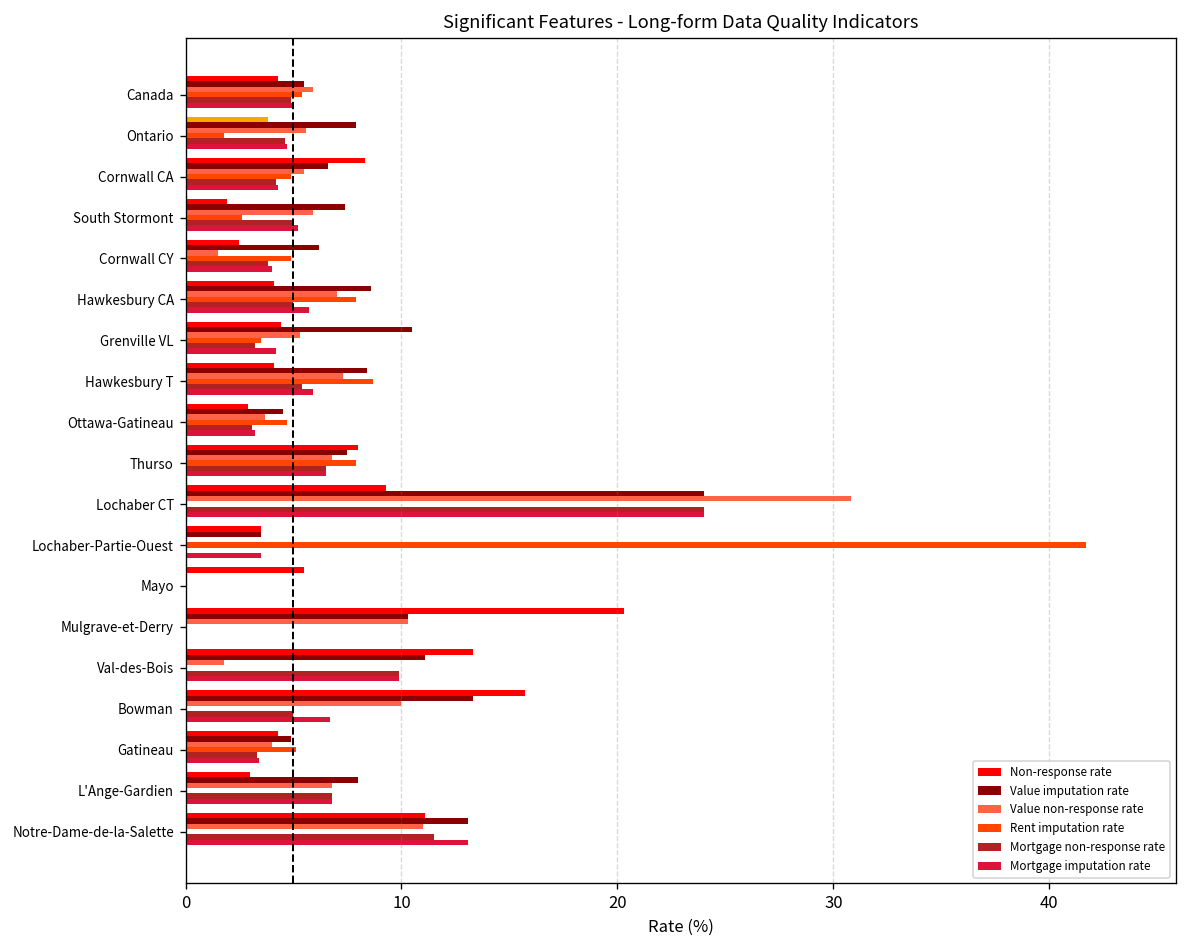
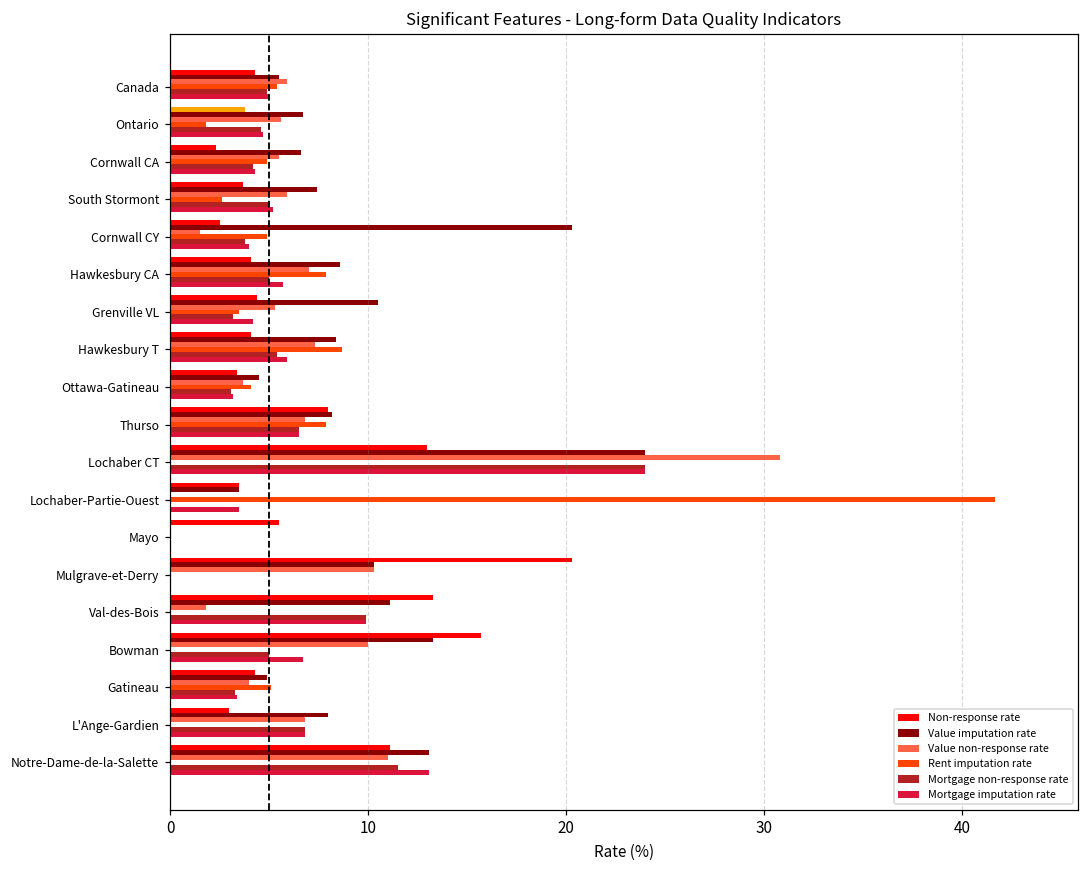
  {
    "Non-response rate": {
      "Canada": 4.3,
      "Ontario": 3.8,
-     "Cornwall CA": 8.3,
-     "South Stormont": 1.9,
+     "Cornwall CA": 2.3,
+     "South Stormont": 3.7,
      "Cornwall CY": 2.5,
      "Hawkesbury CA": 4.1,
      "Grenville VL": 4.4,
      "Hawkesbury T": 4.1,
-     "Ottawa-Gatineau": 2.9,
+     "Ottawa-Gatineau": 3.4,
      "Thurso": 8.0,
-     "Lochaber CT": 9.3,
+     "Lochaber CT": 13.0,
      "Lochaber-Partie-Ouest": 3.5,
      "Mayo": 5.5,
      "Mulgrave-et-Derry": 20.3,
      "Val-des-Bois": 13.3,
      "Bowman": 15.7,
      "Gatineau": 4.3,
      "L'Ange-Gardien": 3.0,
      "Notre-Dame-de-la-Salette": 11.1
    },
    "Value imputation rate": {
      "Canada": 5.5,
-     "Ontario": 7.9,
+     "Ontario": 6.7,
      "Cornwall CA": 6.6,
      "South Stormont": 7.4,
-     "Cornwall CY": 6.2,
+     "Cornwall CY": 20.3,
      "Hawkesbury CA": 8.6,
      "Grenville VL": 10.5,
      "Hawkesbury T": 8.4,
      "Ottawa-Gatineau": 4.5,
-     "Thurso": 7.5,
+     "Thurso": 8.2,
      "Lochaber CT": 24.0,
      "Lochaber-Partie-Ouest": 3.5,
      "Mayo": 0.0,
      "Mulgrave-et-Derry": 10.3,
      "Val-des-Bois": 11.1,
      "Bowman": 13.3,
      "Gatineau": 4.9,
      "L'Ange-Gardien": 8.0,
      "Notre-Dame-de-la-Salette": 13.1
    },
    "Value non-response rate": {
      "Canada": 5.9,
      "Ontario": 5.6,
      "Cornwall CA": 5.5,
      "South Stormont": 5.9,
      "Cornwall CY": 1.5,
      "Hawkesbury CA": 7.0,
      "Grenville VL": 5.3,
      "Hawkesbury T": 7.3,
      "Ottawa-Gatineau": 3.7,
      "Thurso": 6.8,
      "Lochaber CT": 30.8,
      "Lochaber-Partie-Ouest": 0.0,
      "Mayo": 0.0,
      "Mulgrave-et-Derry": 10.3,
      "Val-des-Bois": 1.8,
      "Bowman": 10.0,
      "Gatineau": 4.0,
      "L'Ange-Gardien": 6.8,
      "Notre-Dame-de-la-Salette": 11.0
    },
    "Rent imputation rate": {
      "Canada": 5.4,
      "Ontario": 1.8,
      "Cornwall CA": 4.9,
      "South Stormont": 2.6,
      "Cornwall CY": 4.9,
      "Hawkesbury CA": 7.9,
      "Grenville VL": 3.5,
      "Hawkesbury T": 8.7,
-     "Ottawa-Gatineau": 4.7,
+     "Ottawa-Gatineau": 4.1,
      "Thurso": 7.9,
      "Lochaber CT": 0.0,
      "Lochaber-Partie-Ouest": 41.7,
      "Mayo": 0.0,
      "Mulgrave-et-Derry": 0.0,
      "Val-des-Bois": 0.0,
      "Bowman": 0.0,
      "Gatineau": 5.1,
      "L'Ange-Gardien": 0.0,
      "Notre-Dame-de-la-Salette": 0.0
    }
  }
